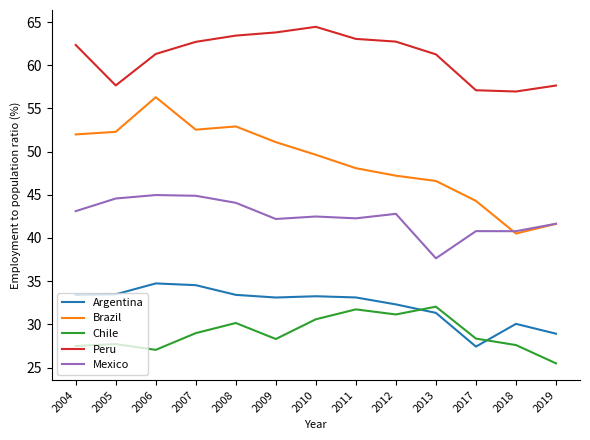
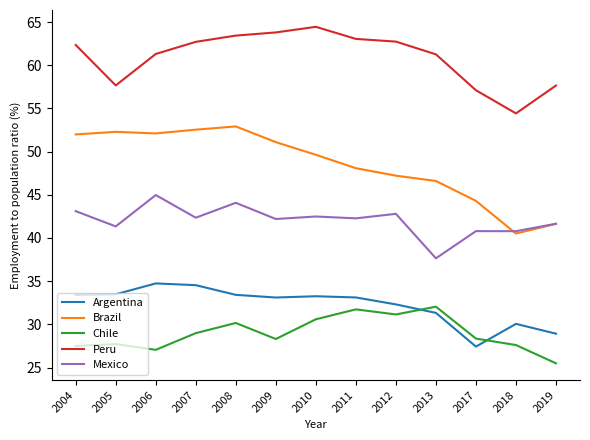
  {
    "Argentina": {
      "2006": 35,
      "2007": 35,
      "2008": 33,
      "2009": 33,
      "2010": 33,
      "2011": 33,
      "2012": 32,
      "2013": 31,
      "2017": 27,
      "2018": 30,
      "2019": 29
    },
    "Brazil": {
      "2004": 52,
      "2005": 52,
-     "2006": 56,
+     "2006": 52,
      "2007": 53,
      "2008": 53,
      "2009": 51,
      "2010": 50,
      "2011": 48,
      "2012": 47,
      "2013": 47,
      "2017": 44
    },
    "Chile": {
      "2006": 27,
      "2007": 29,
      "2008": 30,
      "2009": 28,
      "2010": 31,
      "2011": 32,
      "2012": 31,
      "2013": 32,
      "2017": 28,
      "2018": 28,
      "2019": 25
    },
    "Peru": {
      "2004": 62,
      "2005": 58,
      "2006": 61,
      "2007": 63,
      "2008": 63,
      "2009": 64,
      "2010": 64,
      "2011": 63,
      "2012": 63,
      "2013": 61,
      "2017": 57,
-     "2018": 57,
+     "2018": 54,
      "2019": 58
    },
    "Mexico": {
      "2004": 43,
-     "2005": 45,
+     "2005": 41,
      "2006": 45,
-     "2007": 45,
+     "2007": 42,
      "2008": 44,
      "2009": 42,
      "2010": 42,
      "2011": 42,
      "2012": 43,
      "2013": 38,
      "2017": 41
    }
  }
